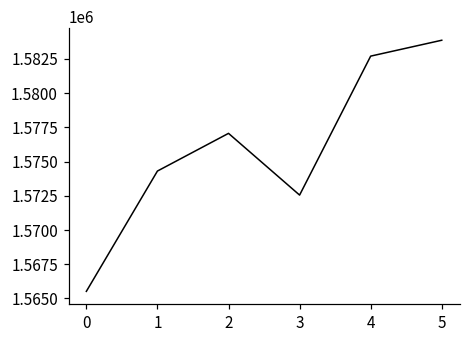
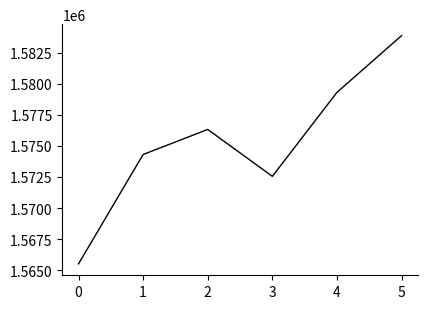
  {
    "0": 1565500,
    "1": 1574300,
-   "2": 1577100,
+   "2": 1576300,
    "3": 1572600,
-   "4": 1582700,
+   "4": 1579300,
    "5": 1583900
  }
